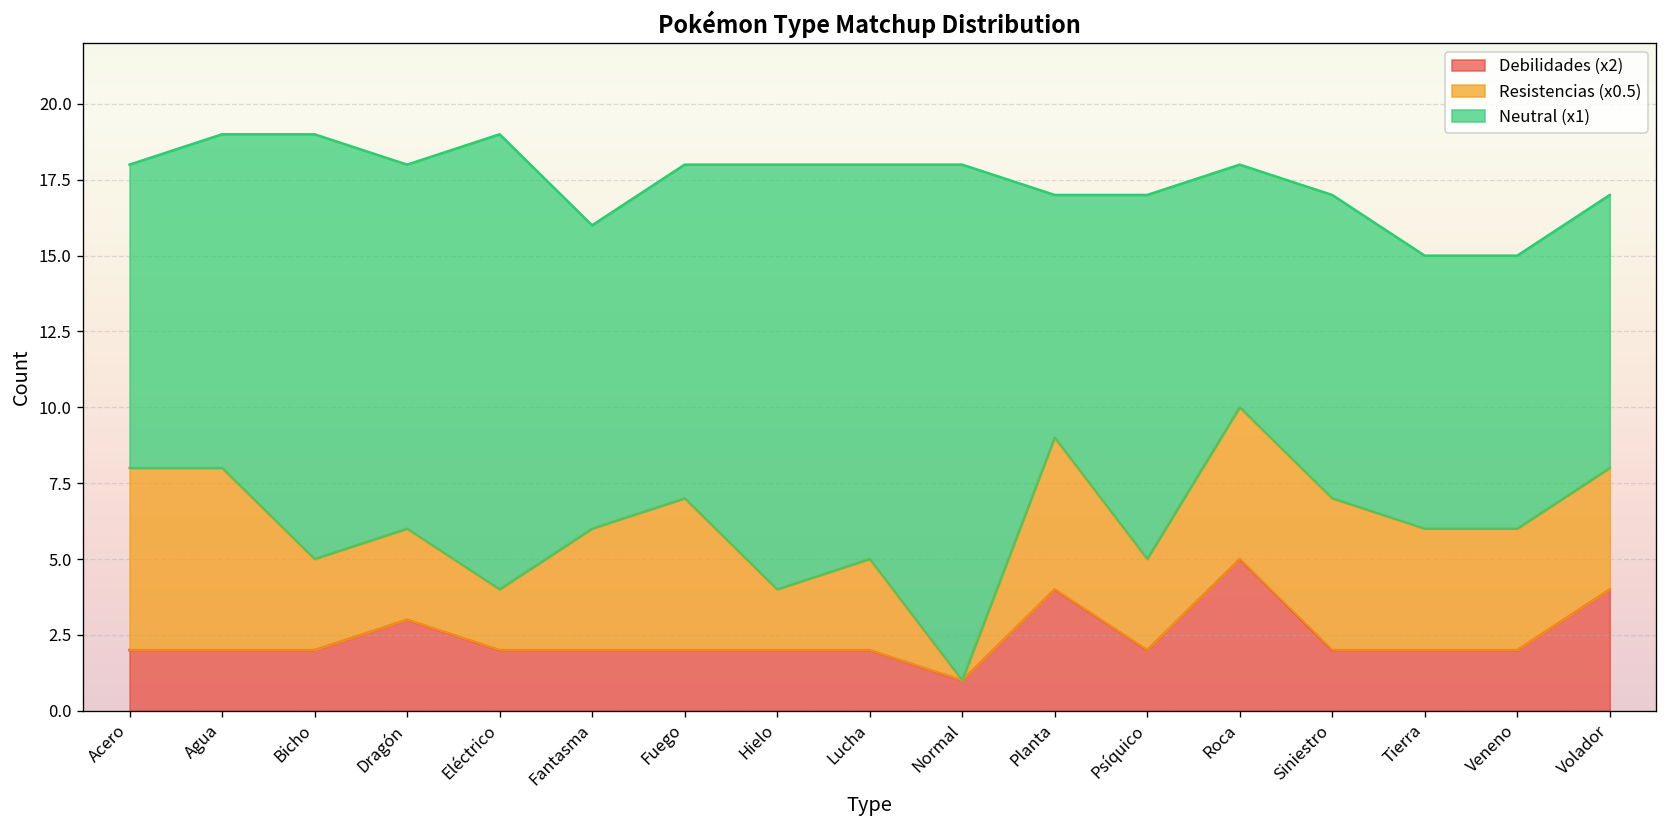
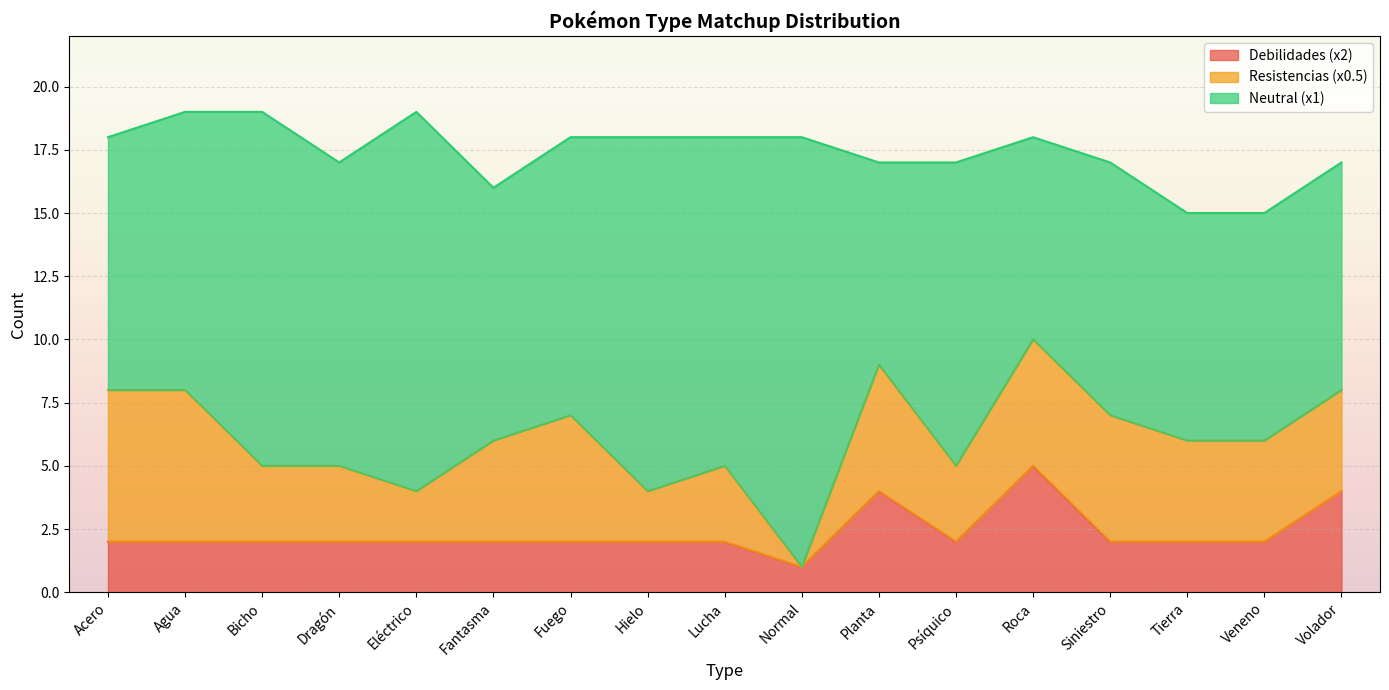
  {
    "Debilidades (x2)": {
      "Acero": 2,
      "Agua": 2,
      "Bicho": 2,
-     "Dragón": 3,
+     "Dragón": 2,
      "Eléctrico": 2,
      "Fantasma": 2,
      "Fuego": 2,
      "Hielo": 2,
      "Lucha": 2,
      "Planta": 4,
      "Psíquico": 2,
      "Roca": 5,
      "Siniestro": 2,
      "Tierra": 2,
      "Veneno": 2,
      "Volador": 4
    },
    "Resistencias (x0.5)": {
      "Acero": 8,
      "Agua": 8,
      "Bicho": 5,
      "Eléctrico": 4,
      "Fantasma": 6,
      "Fuego": 7,
      "Hielo": 4,
      "Lucha": 5,
      "Planta": 9,
      "Psíquico": 5,
      "Roca": 10,
      "Siniestro": 7,
      "Tierra": 6,
      "Veneno": 6,
      "Volador": 8
    },
    "Neutral (x1)": {
      "Acero": 10,
      "Agua": 11,
      "Bicho": 14,
      "Dragón": 12,
      "Eléctrico": 15,
      "Fantasma": 10,
      "Fuego": 11,
      "Hielo": 14,
      "Lucha": 13,
      "Normal": 17,
      "Planta": 8,
      "Psíquico": 12,
      "Roca": 8,
      "Siniestro": 10,
      "Tierra": 9,
      "Veneno": 9,
      "Volador": 9
    }
  }
